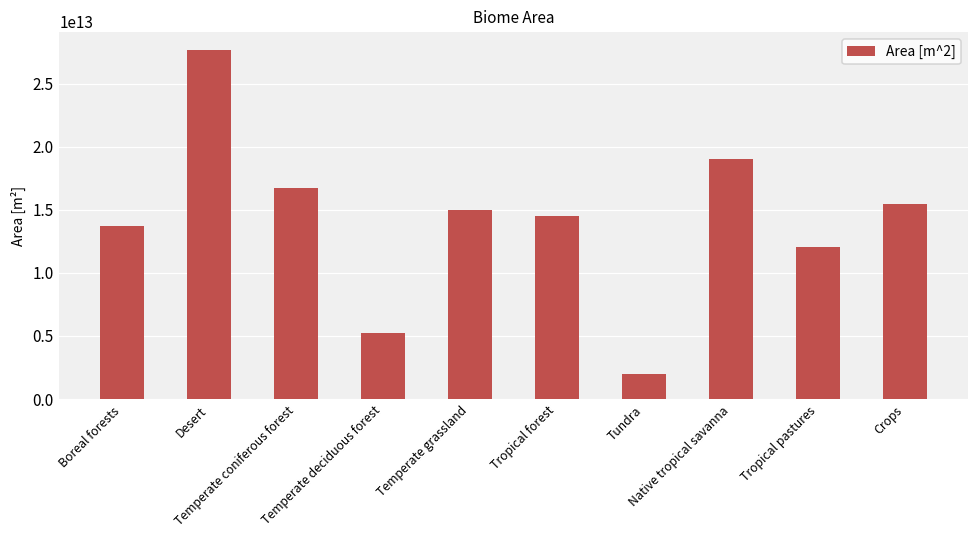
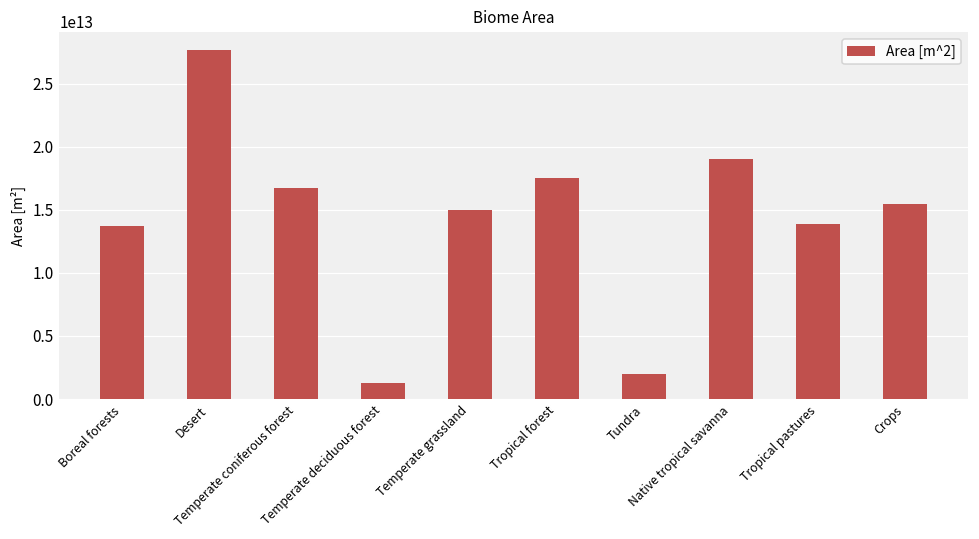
  {
    "Boreal forests": 13700000000000,
    "Desert": 27700000000000,
    "Temperate coniferous forest": 16700000000000,
-   "Temperate deciduous forest": 5200000000000,
+   "Temperate deciduous forest": 1300000000000,
    "Temperate grassland": 15000000000000,
-   "Tropical forest": 14500000000000,
+   "Tropical forest": 17500000000000,
    "Tundra": 2000000000000,
    "Native tropical savanna": 19000000000000,
-   "Tropical pastures": 12000000000000,
+   "Tropical pastures": 13900000000000,
    "Crops": 15500000000000
  }
